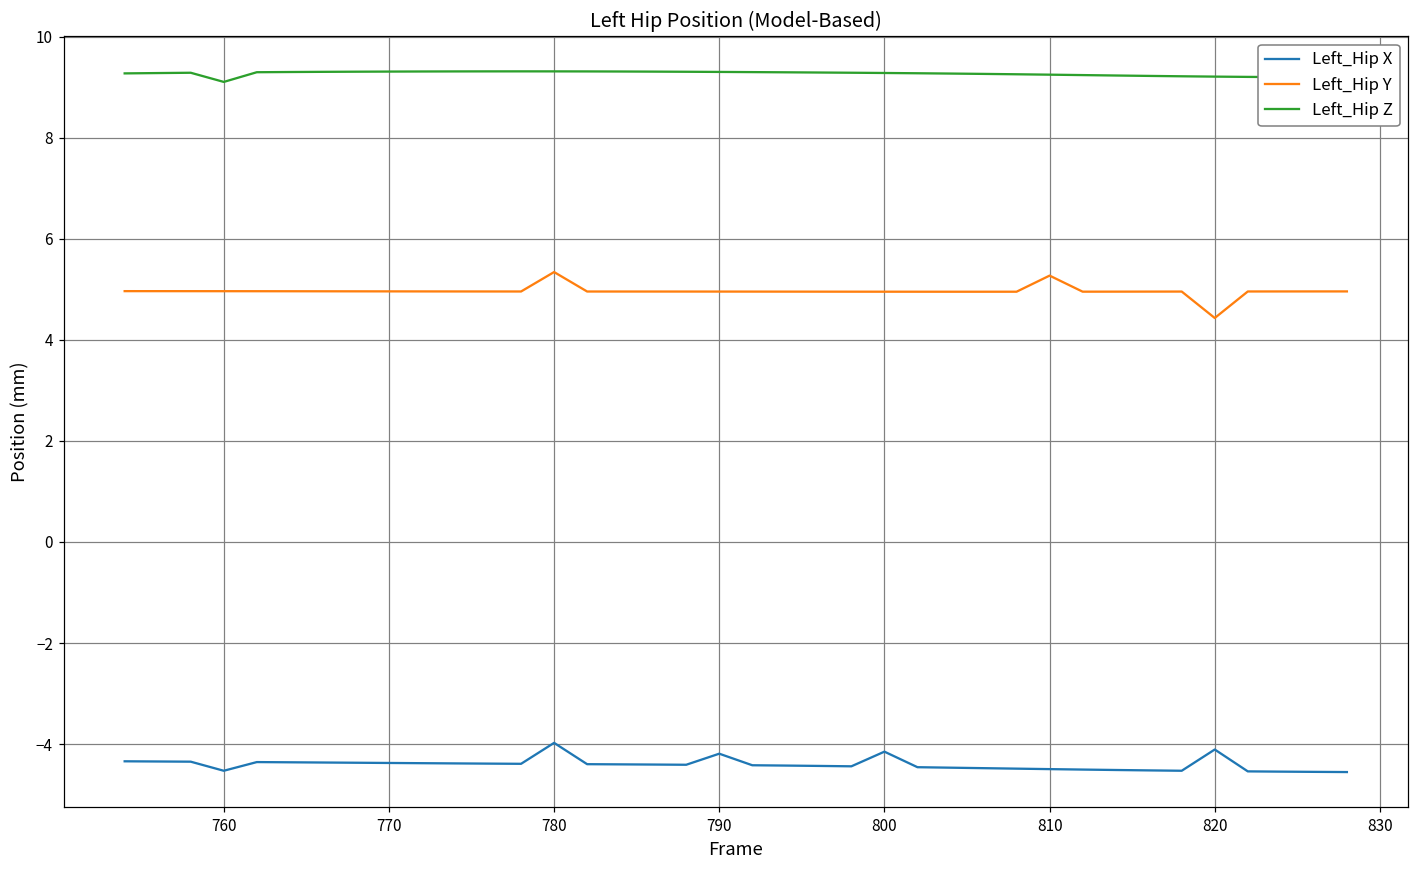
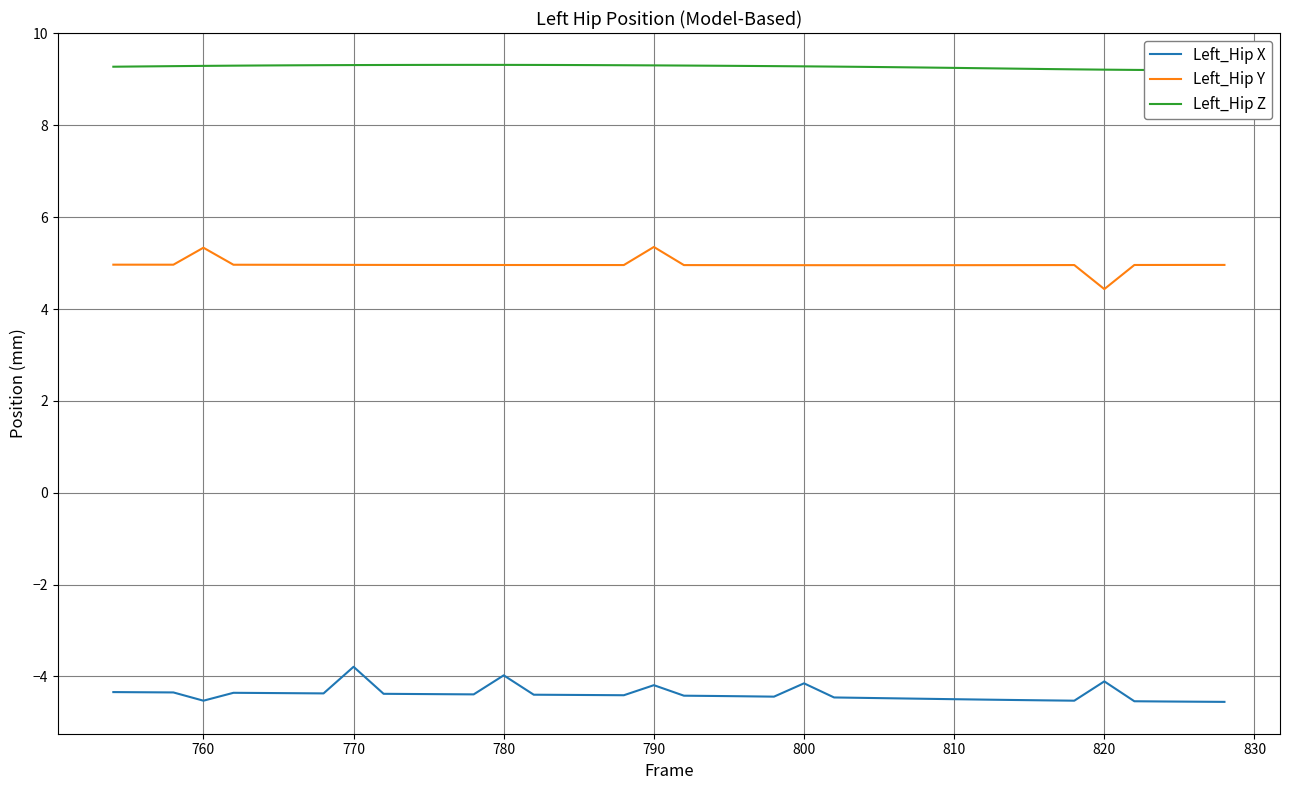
  {
    "Left_Hip X": {
      "760": -4.5,
-     "770": -4.4,
+     "770": -3.8,
      "780": -4.0,
      "790": -4.2,
      "800": -4.2,
      "810": -4.5,
      "820": -4.1
    },
    "Left_Hip Y": {
-     "760": 5.0,
+     "760": 5.3,
      "770": 5.0,
-     "780": 5.3,
-     "790": 5.0,
+     "780": 5.0,
+     "790": 5.4,
      "800": 5.0,
-     "810": 5.3,
+     "810": 5.0,
      "820": 4.4
    },
    "Left_Hip Z": {
-     "760": 9.1,
+     "760": 9.3,
      "770": 9.3,
      "780": 9.3,
      "790": 9.3,
      "800": 9.3,
      "810": 9.2,
      "820": 9.2
    }
  }
